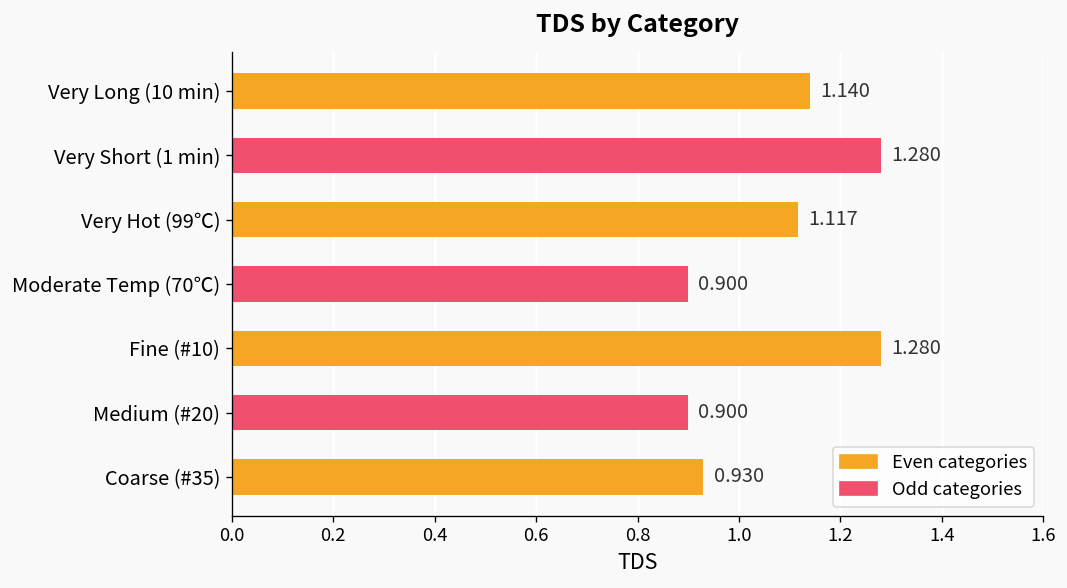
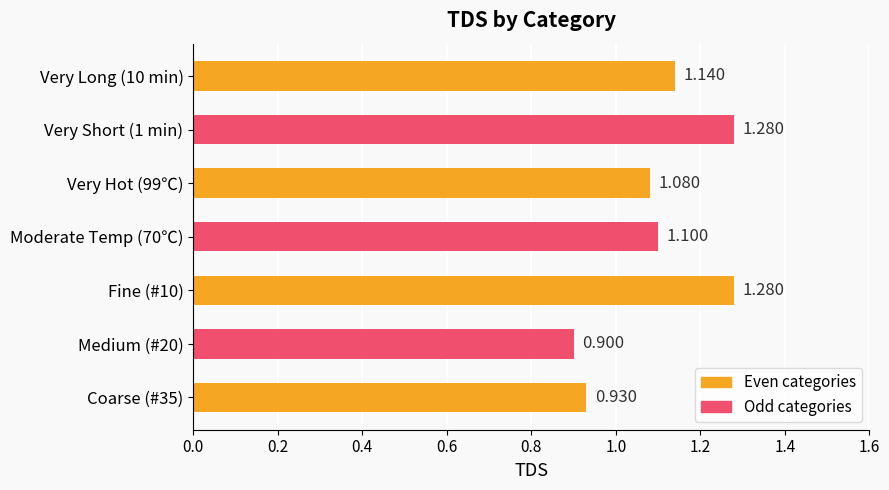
  {
    "Very Long (10 min)": 1.140,
    "Very Short (1 min)": 1.280,
-   "Very Hot (99℃)": 1.117,
-   "Moderate Temp (70℃)": 0.900,
+   "Very Hot (99℃)": 1.080,
+   "Moderate Temp (70℃)": 1.100,
    "Fine (#10)": 1.280,
    "Medium (#20)": 0.900,
    "Coarse (#35)": 0.930
  }
